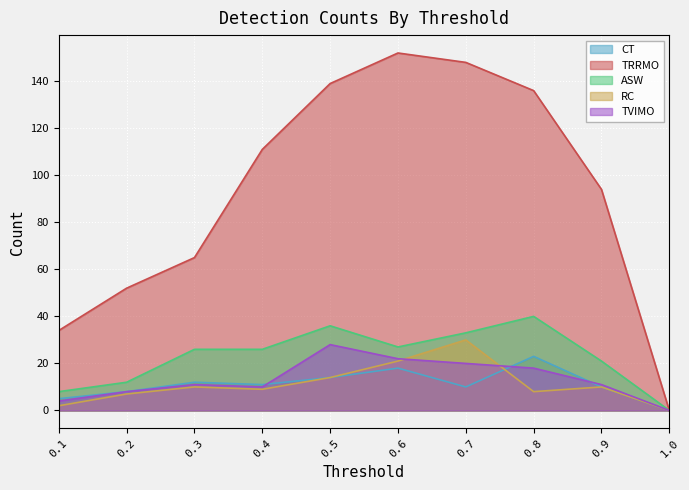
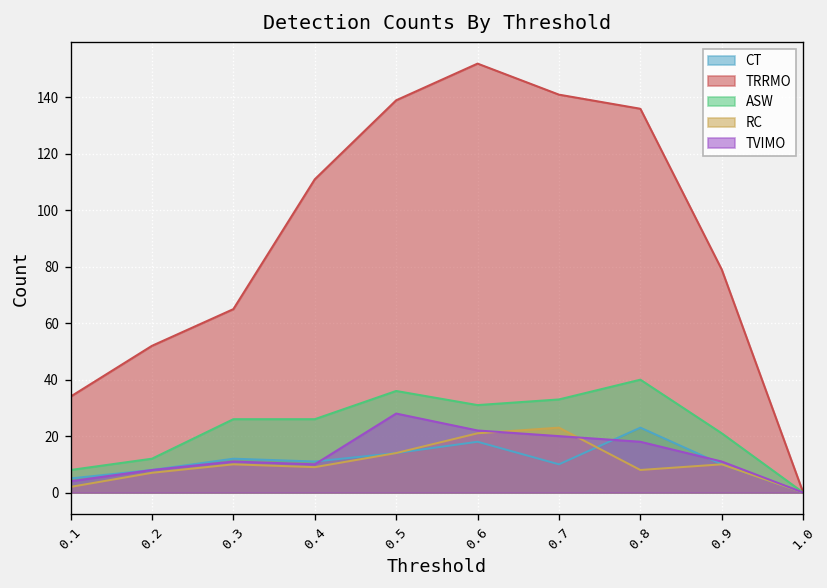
  {
    "CT": {
      "0.6": 18,
      "0.7": 10,
      "0.8": 23
    },
    "TRRMO": {
      "0.1": 34,
      "0.2": 52,
      "0.3": 65,
      "0.4": 111,
      "0.5": 139,
      "0.6": 152,
-     "0.7": 148,
+     "0.7": 141,
      "0.8": 136,
-     "0.9": 94
+     "0.9": 79
    },
    "ASW": {
      "0.1": 8,
      "0.2": 12,
      "0.3": 26,
      "0.4": 26,
      "0.5": 36,
-     "0.6": 27,
+     "0.6": 31,
      "0.7": 33,
      "0.8": 40,
      "0.9": 21
    },
    "RC": {
      "0.1": 2,
-     "0.7": 30,
+     "0.7": 23,
      "0.8": 8
    },
    "TVIMO": {
      "0.5": 28,
      "0.7": 20,
      "0.8": 18
    }
  }
